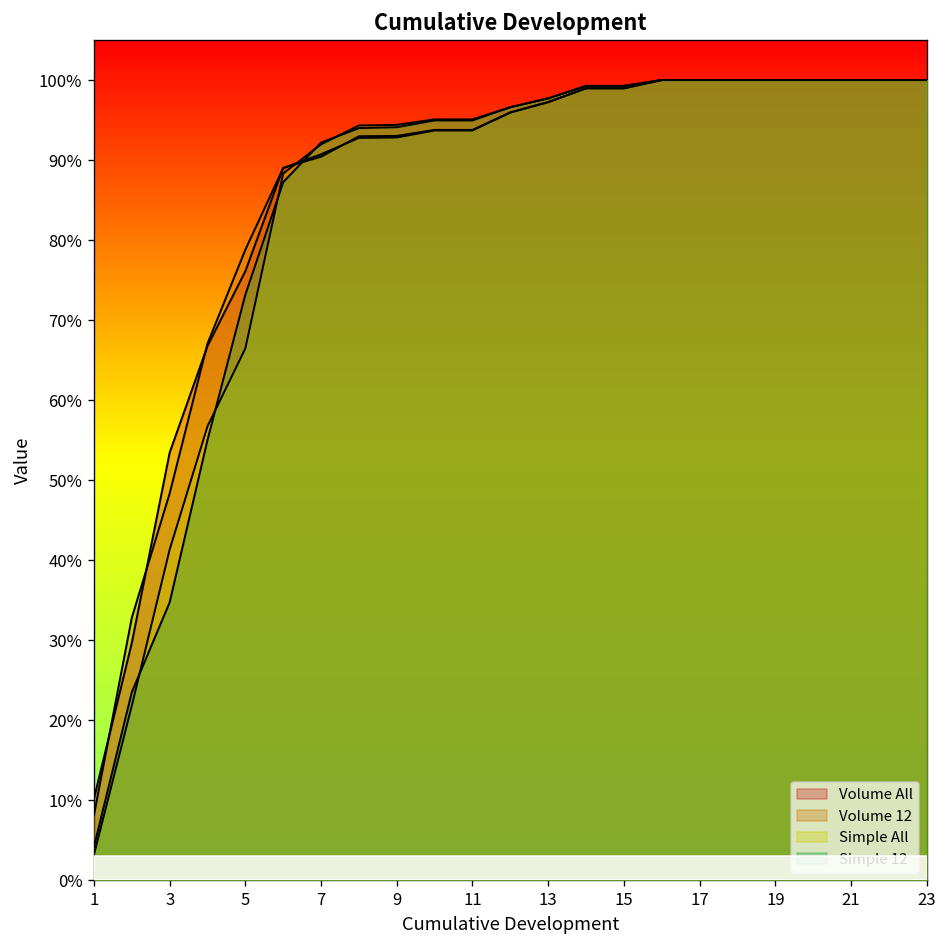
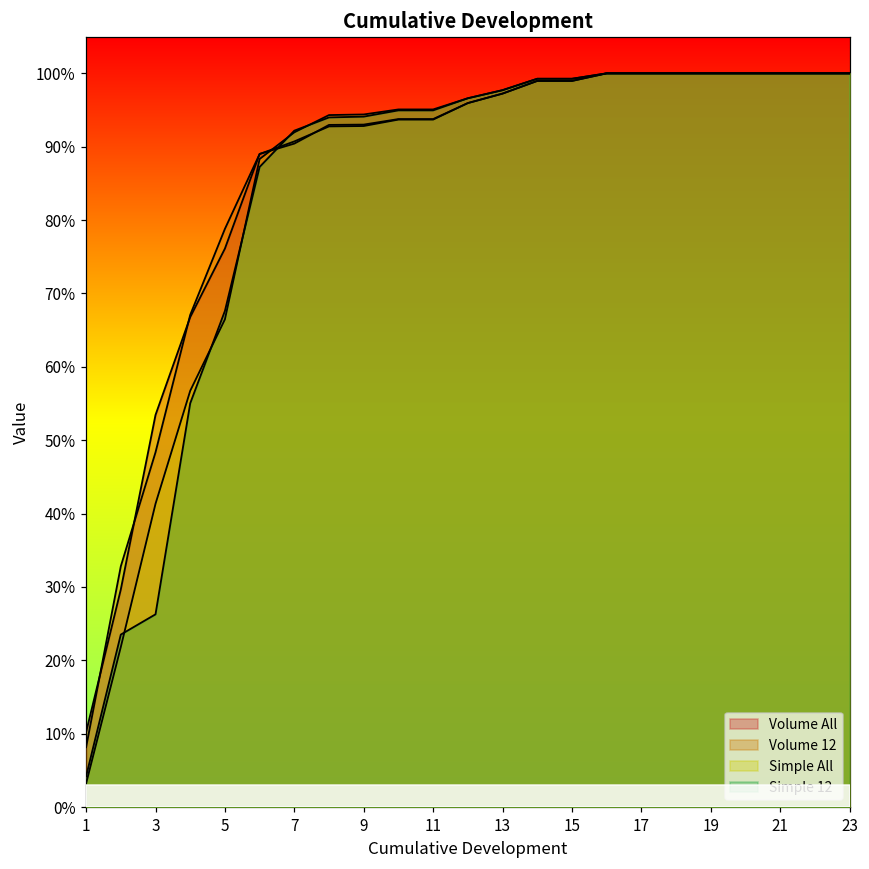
  {
    "Simple 12": {
      "1": "4%",
-     "3": "35%",
-     "5": "73%"
+     "3": "26%",
+     "5": "68%"
    }
  }
